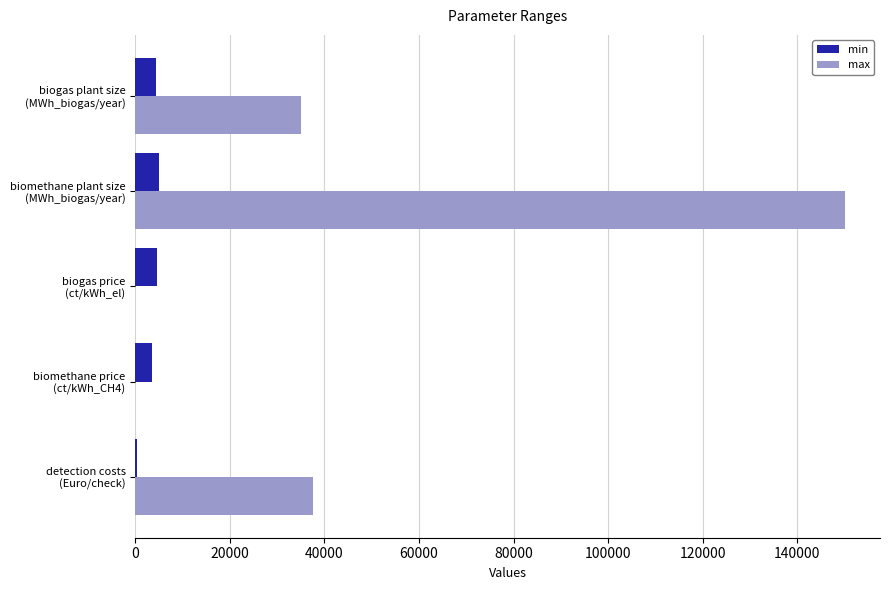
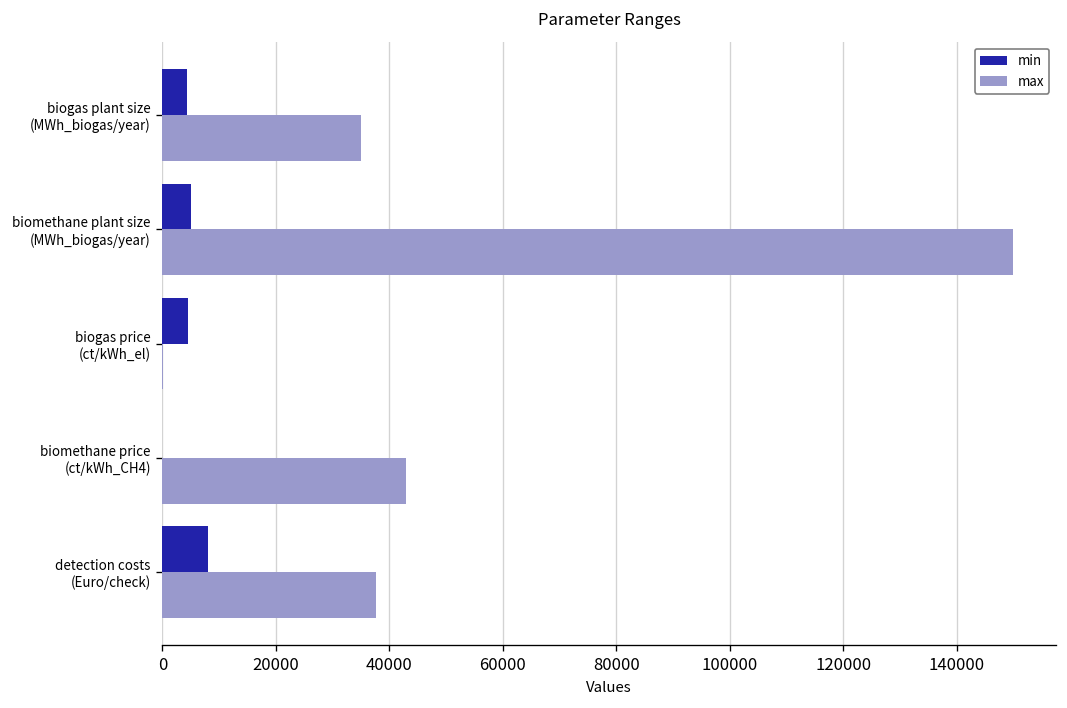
  {
    "min": {
      "biogas plant size (MWh_biogas/year)": 4000,
      "biomethane plant size (MWh_biogas/year)": 5000,
      "biogas price (ct/kWh_el)": 4000,
-     "biomethane price (ct/kWh_CH4)": 3000,
-     "detection costs (Euro/check)": 0
+     "biomethane price (ct/kWh_CH4)": 0,
+     "detection costs (Euro/check)": 8000
    },
    "max": {
      "biogas plant size (MWh_biogas/year)": 35000,
      "biomethane plant size (MWh_biogas/year)": 150000,
-     "biomethane price (ct/kWh_CH4)": 0,
+     "biomethane price (ct/kWh_CH4)": 43000,
      "detection costs (Euro/check)": 38000
    }
  }
